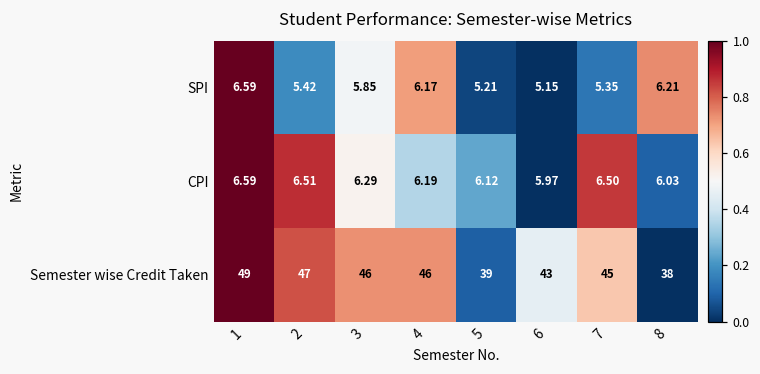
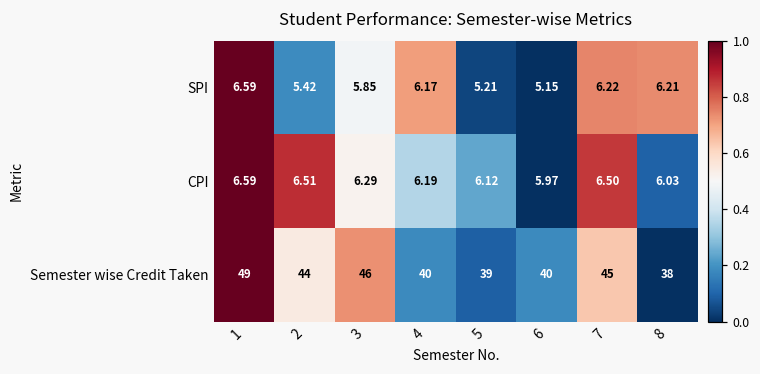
  {
    "SPI": {
      "1": 6.59,
      "2": 5.42,
      "3": 5.85,
      "4": 6.17,
      "5": 5.21,
      "6": 5.15,
-     "7": 5.35,
+     "7": 6.22,
      "8": 6.21
    },
    "CPI": {
      "1": 6.59,
      "2": 6.51,
      "3": 6.29,
      "4": 6.19,
      "5": 6.12,
      "6": 5.97,
      "7": 6.50,
      "8": 6.03
    },
    "Semester wise Credit Taken": {
      "1": 49,
-     "2": 47,
+     "2": 44,
      "3": 46,
-     "4": 46,
+     "4": 40,
      "5": 39,
-     "6": 43,
+     "6": 40,
      "7": 45,
      "8": 38
    }
  }
